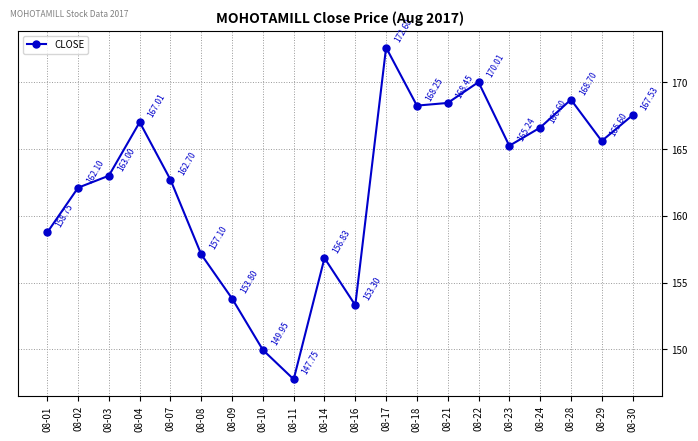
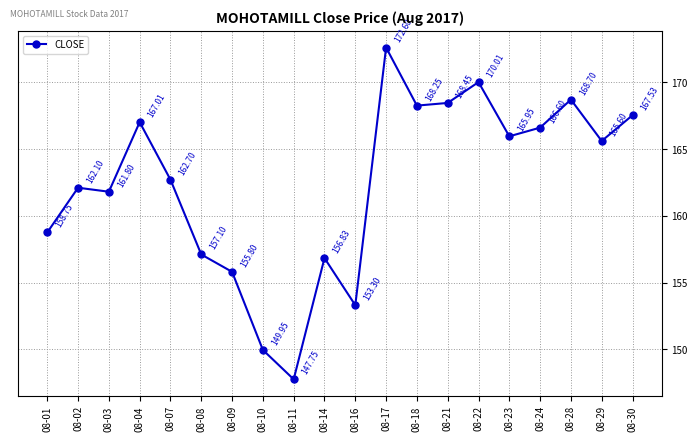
  {
    "08-01": 158.75,
    "08-02": 162.10,
-   "08-03": 163.00,
+   "08-03": 161.80,
    "08-04": 167.01,
    "08-07": 162.70,
    "08-08": 157.10,
-   "08-09": 153.80,
+   "08-09": 155.80,
    "08-10": 149.95,
    "08-11": 147.75,
    "08-14": 156.83,
    "08-16": 153.30,
    "08-17": 172.60,
    "08-18": 168.25,
    "08-21": 168.45,
    "08-22": 170.01,
-   "08-23": 165.24,
+   "08-23": 165.95,
    "08-24": 166.60,
    "08-28": 168.70,
    "08-29": 165.60,
    "08-30": 167.53
  }
